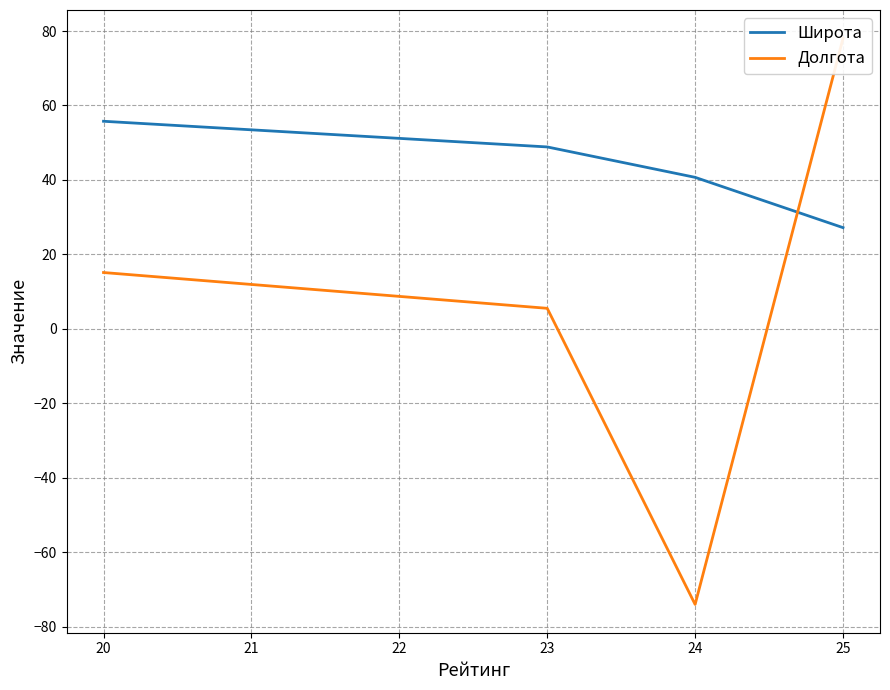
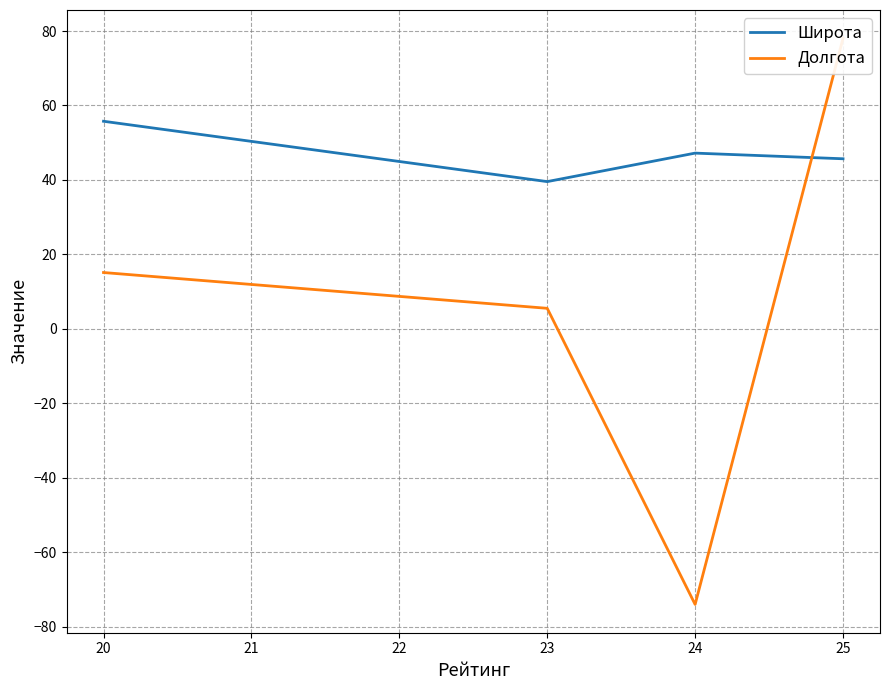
  {
    "Широта": {
      "20": 56,
-     "23": 49,
-     "24": 41,
-     "25": 27
+     "23": 40,
+     "24": 47,
+     "25": 46
    },
    "Долгота": {
      "20": 15,
      "23": 6,
      "24": -74
    }
  }
